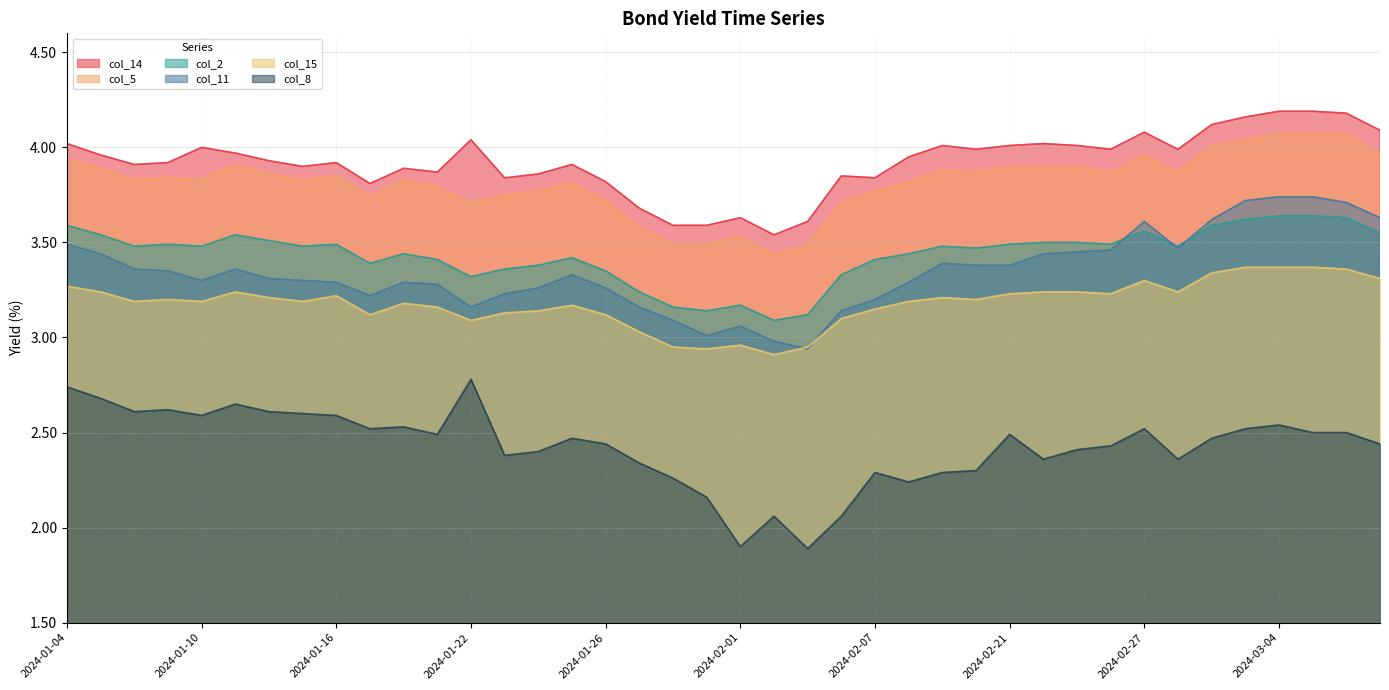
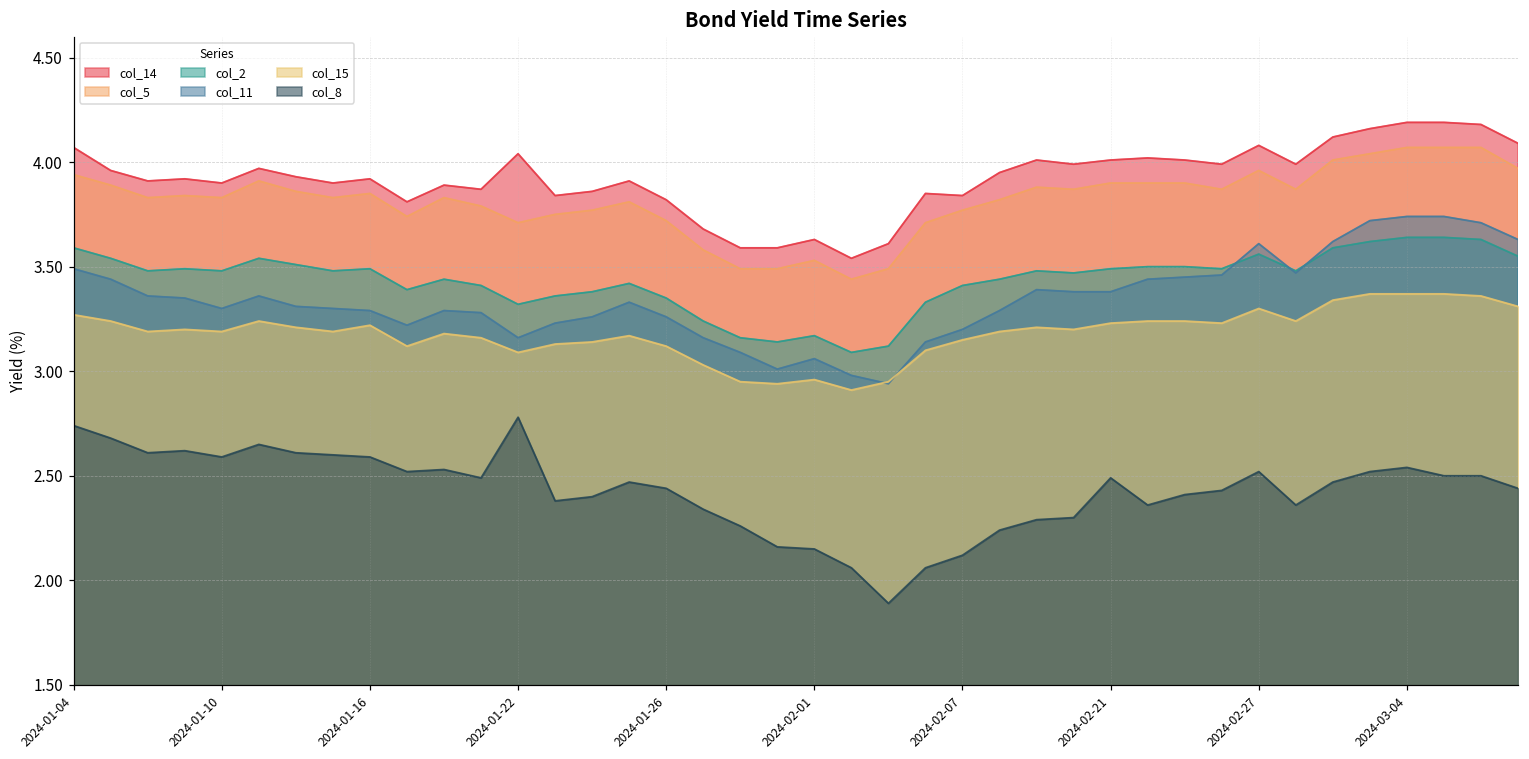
  {
    "col_14": {
-     "2024-01-04": 4.02,
-     "2024-01-10": 4.0,
+     "2024-01-04": 4.07,
+     "2024-01-10": 3.9,
      "2024-01-16": 3.92,
      "2024-01-22": 4.04,
      "2024-01-26": 3.82,
      "2024-02-01": 3.63,
      "2024-02-07": 3.84,
      "2024-02-21": 4.01,
      "2024-02-27": 4.08,
      "2024-03-04": 4.19
    },
    "col_8": {
      "2024-01-04": 2.74,
      "2024-01-10": 2.59,
      "2024-01-16": 2.59,
      "2024-01-22": 2.78,
      "2024-01-26": 2.44,
-     "2024-02-01": 1.90,
-     "2024-02-07": 2.29,
+     "2024-02-01": 2.15,
+     "2024-02-07": 2.12,
      "2024-02-21": 2.49,
      "2024-02-27": 2.52,
      "2024-03-04": 2.54
    }
  }
